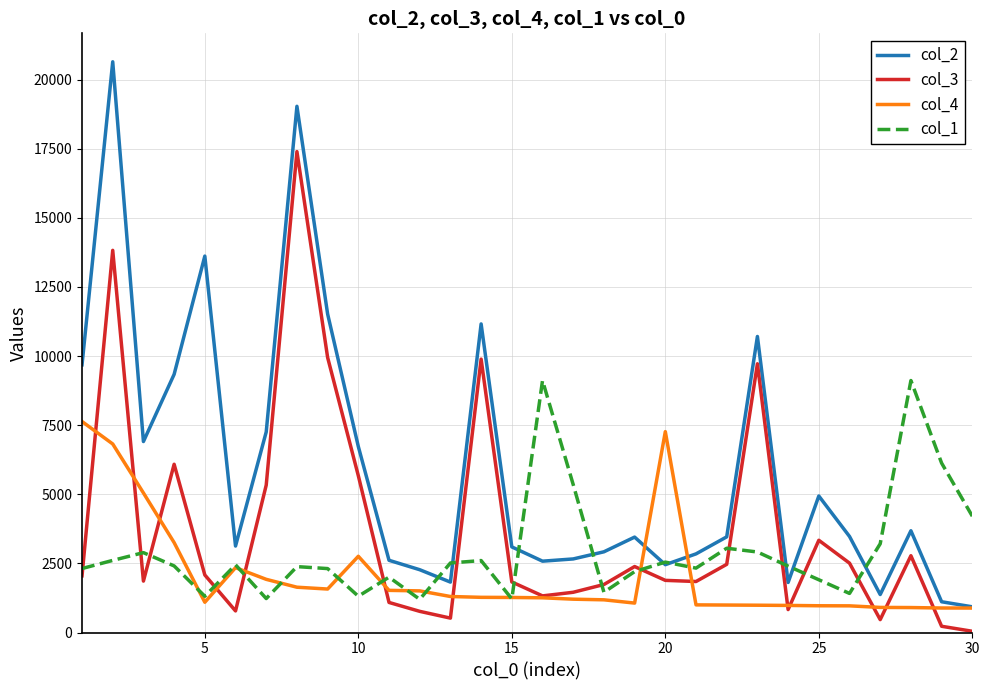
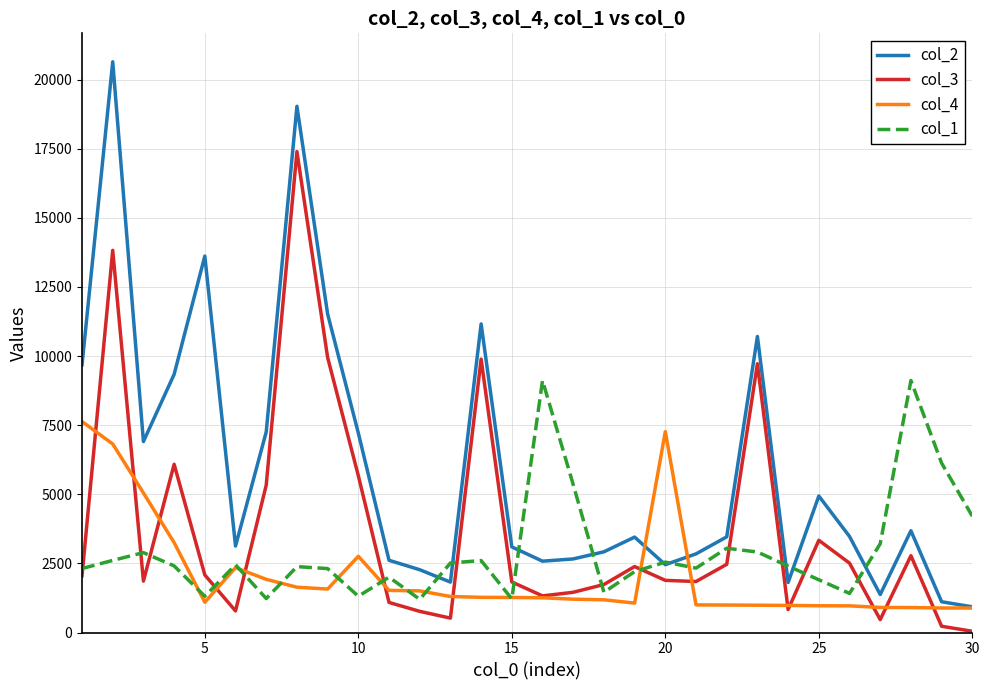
  {
    "col_2": {
      "5": 13600,
-     "10": 6700,
+     "10": 7200,
      "15": 3100,
      "20": 2500,
      "25": 4900
    },
    "col_3": {
      "5": 2100,
      "10": 5700,
      "15": 1800,
      "20": 1900,
      "25": 3300,
      "30": 0
    },
    "col_4": {
      "5": 1100,
      "10": 2800,
      "20": 7300,
      "25": 1000
    },
    "col_1": {
      "5": 1300,
      "10": 1300,
      "20": 2500,
      "25": 1900,
      "30": 4200
    }
  }
